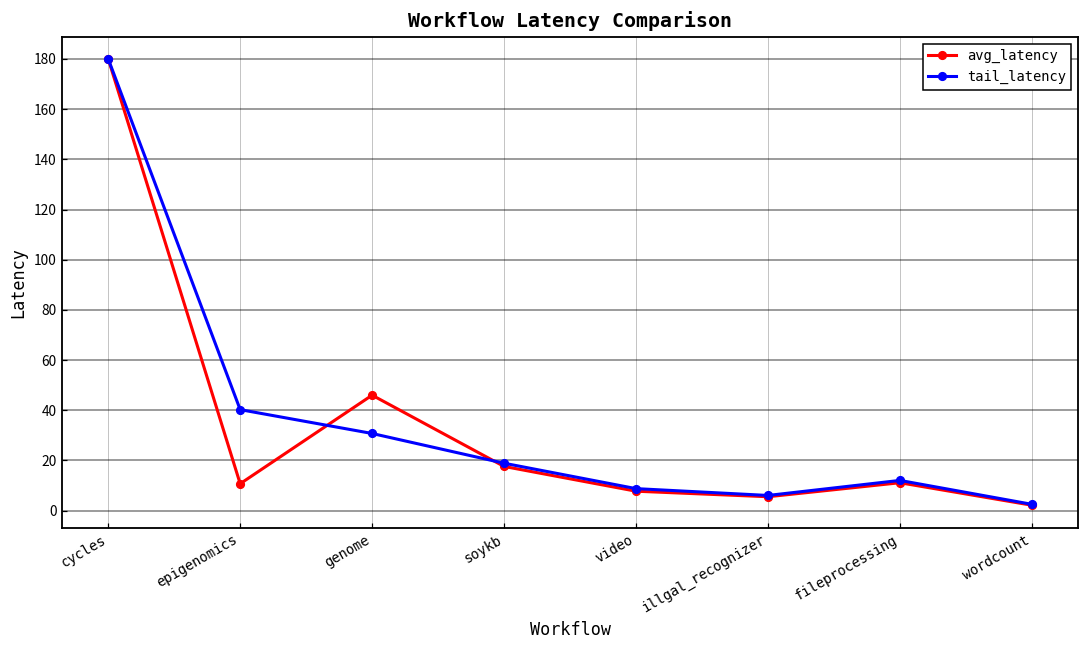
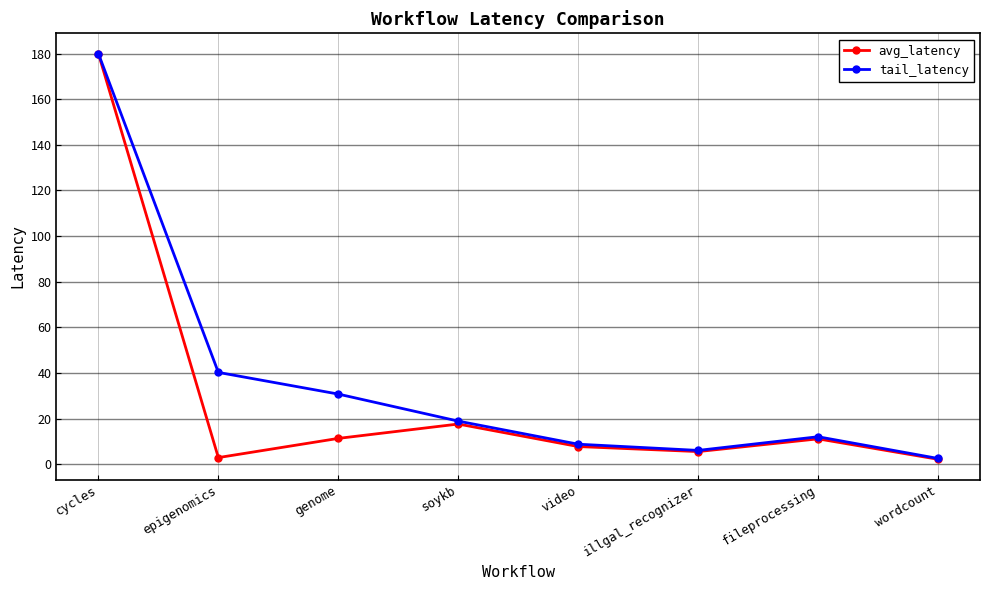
  {
    "avg_latency": {
-     "epigenomics": 11,
-     "genome": 46,
+     "epigenomics": 3,
+     "genome": 11,
      "soykb": 18
    },
    "tail_latency": {
      "epigenomics": 40,
      "genome": 31,
      "soykb": 19
    }
  }
